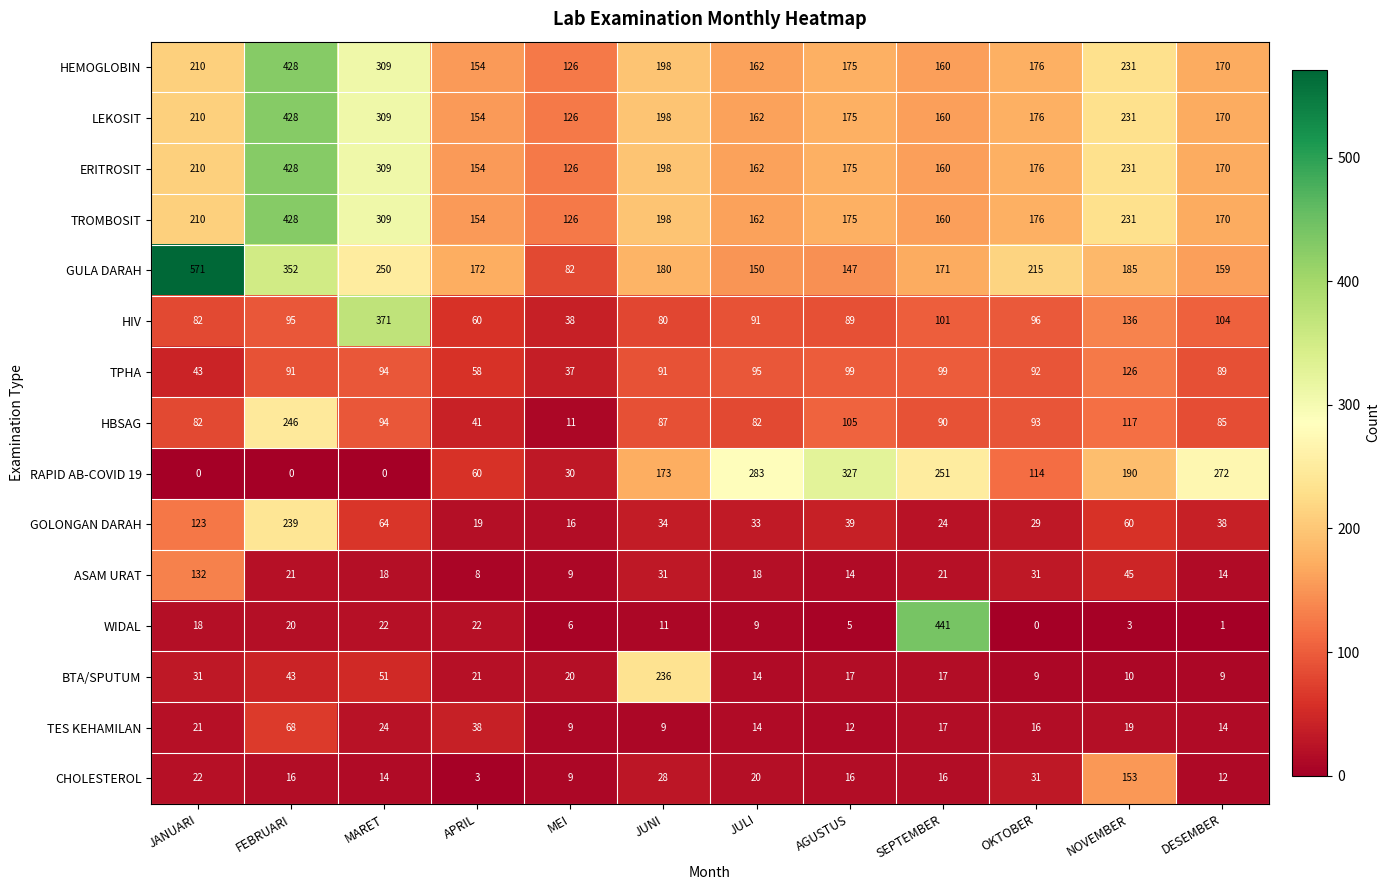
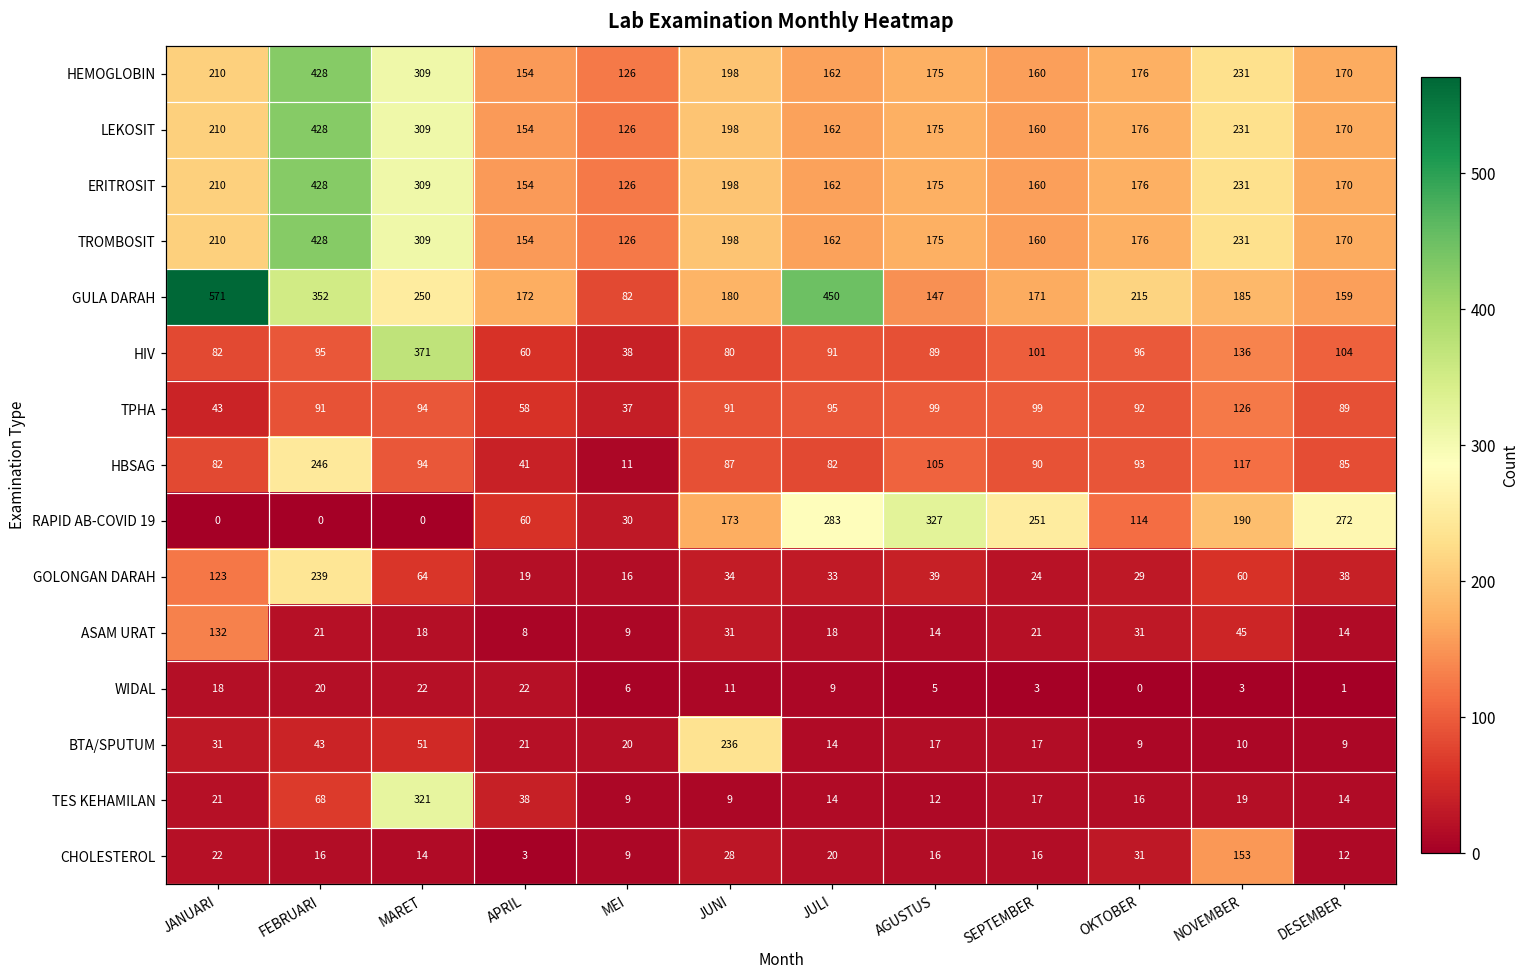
  {
    "HEMOGLOBIN": {
      "JANUARI": 210,
      "FEBRUARI": 428,
      "MARET": 309,
      "APRIL": 154,
      "MEI": 126,
      "JUNI": 198,
      "JULI": 162,
      "AGUSTUS": 175,
      "SEPTEMBER": 160,
      "OKTOBER": 176,
      "NOVEMBER": 231,
      "DESEMBER": 170
    },
    "LEKOSIT": {
      "JANUARI": 210,
      "FEBRUARI": 428,
      "MARET": 309,
      "APRIL": 154,
      "MEI": 126,
      "JUNI": 198,
      "JULI": 162,
      "AGUSTUS": 175,
      "SEPTEMBER": 160,
      "OKTOBER": 176,
      "NOVEMBER": 231,
      "DESEMBER": 170
    },
    "ERITROSIT": {
      "JANUARI": 210,
      "FEBRUARI": 428,
      "MARET": 309,
      "APRIL": 154,
      "MEI": 126,
      "JUNI": 198,
      "JULI": 162,
      "AGUSTUS": 175,
      "SEPTEMBER": 160,
      "OKTOBER": 176,
      "NOVEMBER": 231,
      "DESEMBER": 170
    },
    "TROMBOSIT": {
      "JANUARI": 210,
      "FEBRUARI": 428,
      "MARET": 309,
      "APRIL": 154,
      "MEI": 126,
      "JUNI": 198,
      "JULI": 162,
      "AGUSTUS": 175,
      "SEPTEMBER": 160,
      "OKTOBER": 176,
      "NOVEMBER": 231,
      "DESEMBER": 170
    },
    "GULA DARAH": {
      "JANUARI": 571,
      "FEBRUARI": 352,
      "MARET": 250,
      "APRIL": 172,
      "MEI": 82,
      "JUNI": 180,
-     "JULI": 150,
+     "JULI": 450,
      "AGUSTUS": 147,
      "SEPTEMBER": 171,
      "OKTOBER": 215,
      "NOVEMBER": 185,
      "DESEMBER": 159
    },
    "HIV": {
      "JANUARI": 82,
      "FEBRUARI": 95,
      "MARET": 371,
      "APRIL": 60,
      "MEI": 38,
      "JUNI": 80,
      "JULI": 91,
      "AGUSTUS": 89,
      "SEPTEMBER": 101,
      "OKTOBER": 96,
      "NOVEMBER": 136,
      "DESEMBER": 104
    },
    "TPHA": {
      "JANUARI": 43,
      "FEBRUARI": 91,
      "MARET": 94,
      "APRIL": 58,
      "MEI": 37,
      "JUNI": 91,
      "JULI": 95,
      "AGUSTUS": 99,
      "SEPTEMBER": 99,
      "OKTOBER": 92,
      "NOVEMBER": 126,
      "DESEMBER": 89
    },
    "HBSAG": {
      "JANUARI": 82,
      "FEBRUARI": 246,
      "MARET": 94,
      "APRIL": 41,
      "MEI": 11,
      "JUNI": 87,
      "JULI": 82,
      "AGUSTUS": 105,
      "SEPTEMBER": 90,
      "OKTOBER": 93,
      "NOVEMBER": 117,
      "DESEMBER": 85
    },
    "RAPID AB-COVID 19": {
      "JANUARI": 0,
      "FEBRUARI": 0,
      "MARET": 0,
      "APRIL": 60,
      "MEI": 30,
      "JUNI": 173,
      "JULI": 283,
      "AGUSTUS": 327,
      "SEPTEMBER": 251,
      "OKTOBER": 114,
      "NOVEMBER": 190,
      "DESEMBER": 272
    },
    "GOLONGAN DARAH": {
      "JANUARI": 123,
      "FEBRUARI": 239,
      "MARET": 64,
      "APRIL": 19,
      "MEI": 16,
      "JUNI": 34,
      "JULI": 33,
      "AGUSTUS": 39,
      "SEPTEMBER": 24,
      "OKTOBER": 29,
      "NOVEMBER": 60,
      "DESEMBER": 38
    },
    "ASAM URAT": {
      "JANUARI": 132,
      "FEBRUARI": 21,
      "MARET": 18,
      "APRIL": 8,
      "MEI": 9,
      "JUNI": 31,
      "JULI": 18,
      "AGUSTUS": 14,
      "SEPTEMBER": 21,
      "OKTOBER": 31,
      "NOVEMBER": 45,
      "DESEMBER": 14
    },
    "WIDAL": {
      "JANUARI": 18,
      "FEBRUARI": 20,
      "MARET": 22,
      "APRIL": 22,
      "MEI": 6,
      "JUNI": 11,
      "JULI": 9,
      "AGUSTUS": 5,
-     "SEPTEMBER": 441,
+     "SEPTEMBER": 3,
      "OKTOBER": 0,
      "NOVEMBER": 3,
      "DESEMBER": 1
    },
    "BTA/SPUTUM": {
      "JANUARI": 31,
      "FEBRUARI": 43,
      "MARET": 51,
      "APRIL": 21,
      "MEI": 20,
      "JUNI": 236,
      "JULI": 14,
      "AGUSTUS": 17,
      "SEPTEMBER": 17,
      "OKTOBER": 9,
      "NOVEMBER": 10,
      "DESEMBER": 9
    },
    "TES KEHAMILAN": {
      "JANUARI": 21,
      "FEBRUARI": 68,
-     "MARET": 24,
+     "MARET": 321,
      "APRIL": 38,
      "MEI": 9,
      "JUNI": 9,
      "JULI": 14,
      "AGUSTUS": 12,
      "SEPTEMBER": 17,
      "OKTOBER": 16,
      "NOVEMBER": 19,
      "DESEMBER": 14
    },
    "CHOLESTEROL": {
      "JANUARI": 22,
      "FEBRUARI": 16,
      "MARET": 14,
      "APRIL": 3,
      "MEI": 9,
      "JUNI": 28,
      "JULI": 20,
      "AGUSTUS": 16,
      "SEPTEMBER": 16,
      "OKTOBER": 31,
      "NOVEMBER": 153,
      "DESEMBER": 12
    }
  }
